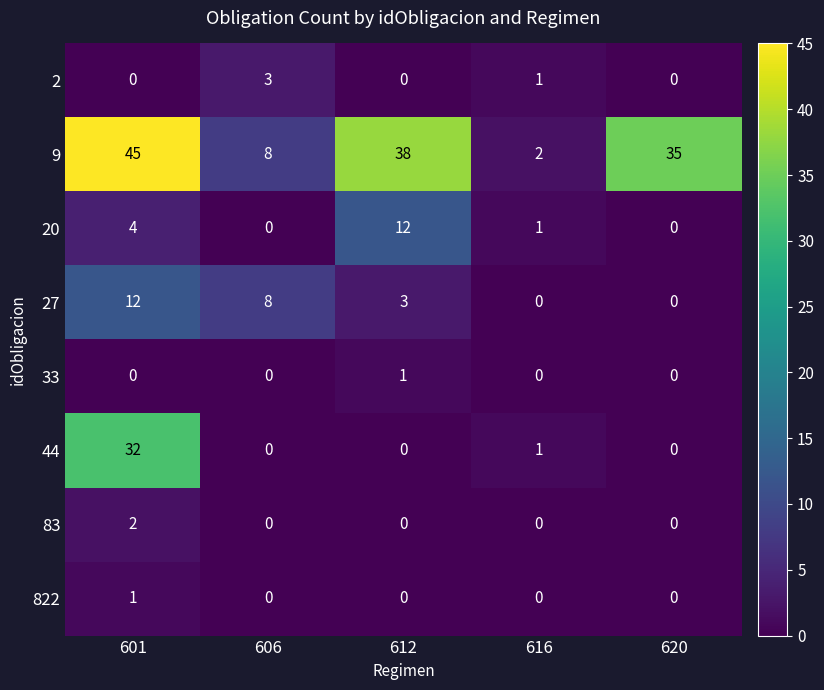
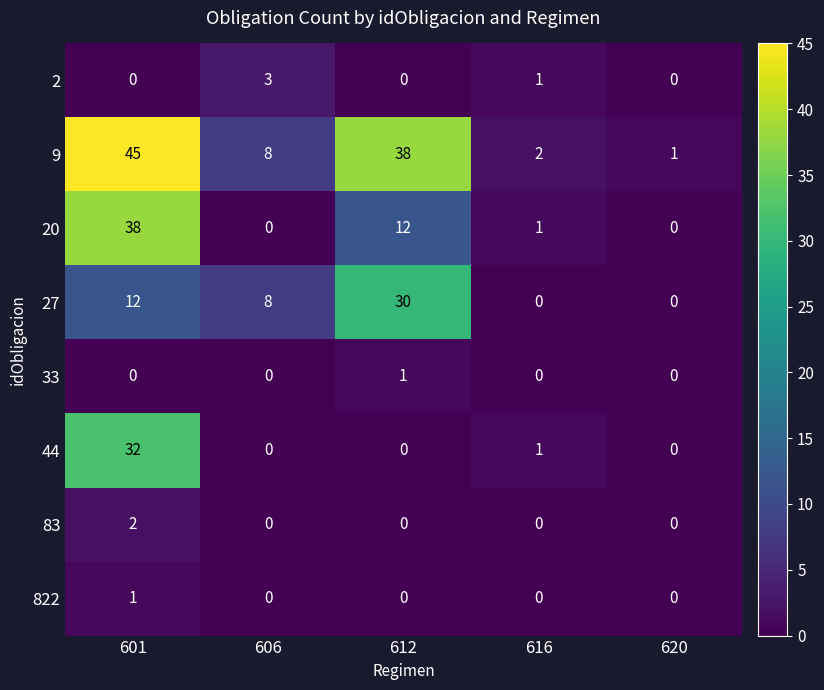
  {
    "2": {
      "601": 0,
      "606": 3,
      "612": 0,
      "616": 1,
      "620": 0
    },
    "9": {
      "601": 45,
      "606": 8,
      "612": 38,
      "616": 2,
-     "620": 35
+     "620": 1
    },
    "20": {
-     "601": 4,
+     "601": 38,
      "606": 0,
      "612": 12,
      "616": 1,
      "620": 0
    },
    "27": {
      "601": 12,
      "606": 8,
-     "612": 3,
+     "612": 30,
      "616": 0,
      "620": 0
    },
    "33": {
      "601": 0,
      "606": 0,
      "612": 1,
      "616": 0,
      "620": 0
    },
    "44": {
      "601": 32,
      "606": 0,
      "612": 0,
      "616": 1,
      "620": 0
    },
    "83": {
      "601": 2,
      "606": 0,
      "612": 0,
      "616": 0,
      "620": 0
    },
    "822": {
      "601": 1,
      "606": 0,
      "612": 0,
      "616": 0,
      "620": 0
    }
  }
